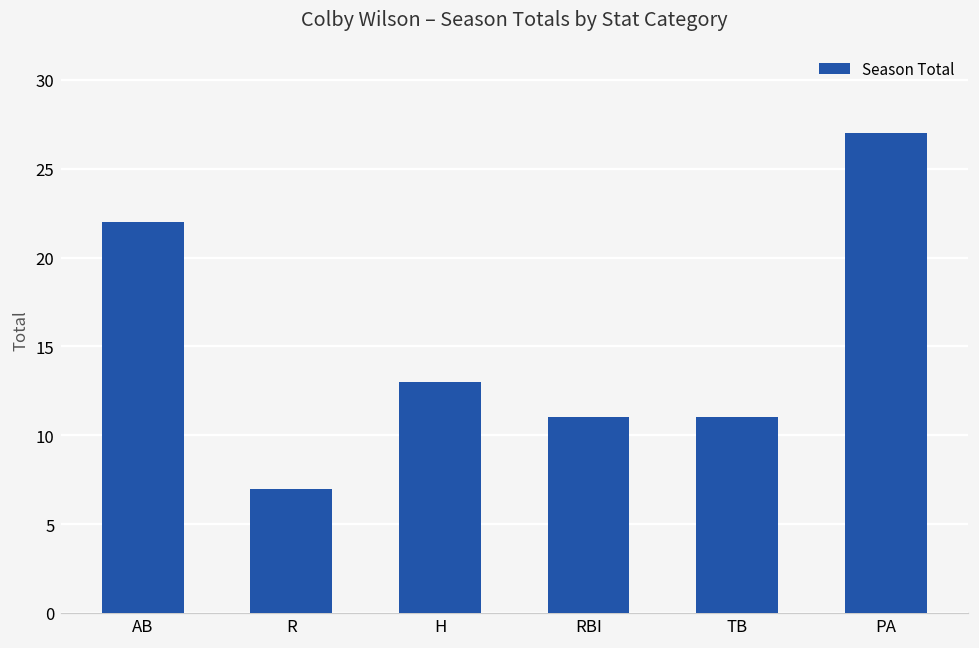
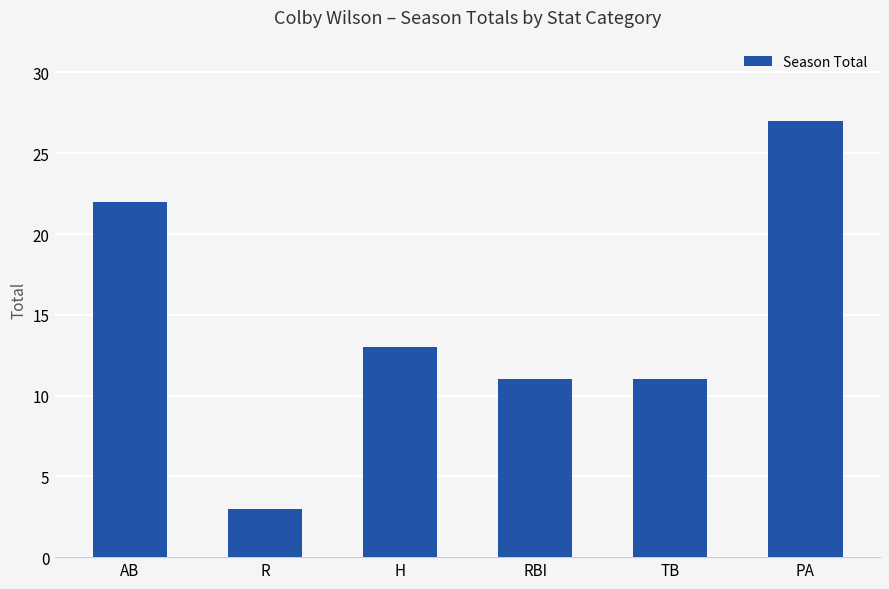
  {
    "AB": 22,
-   "R": 7,
+   "R": 3,
    "H": 13,
    "RBI": 11,
    "TB": 11,
    "PA": 27
  }
